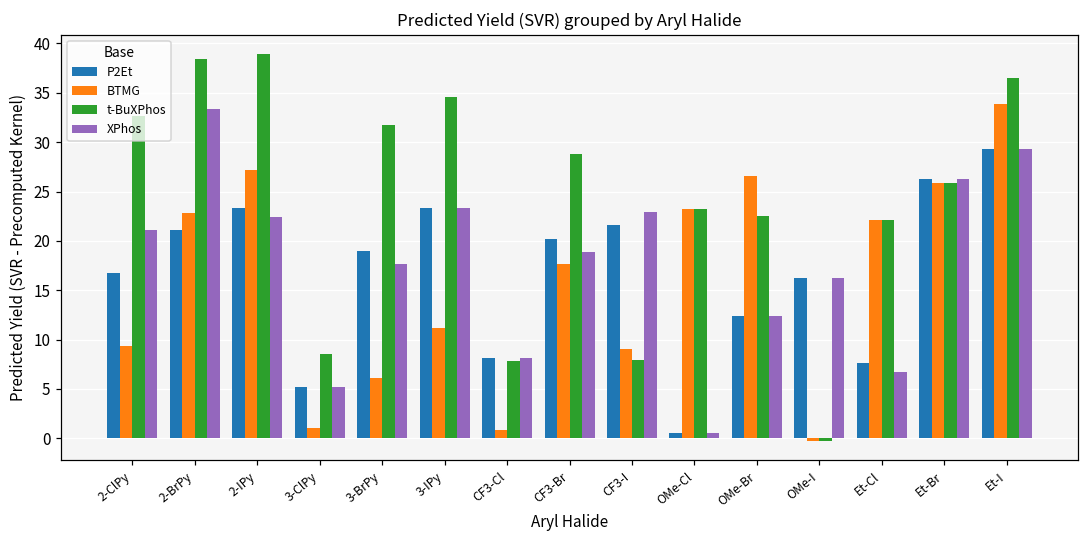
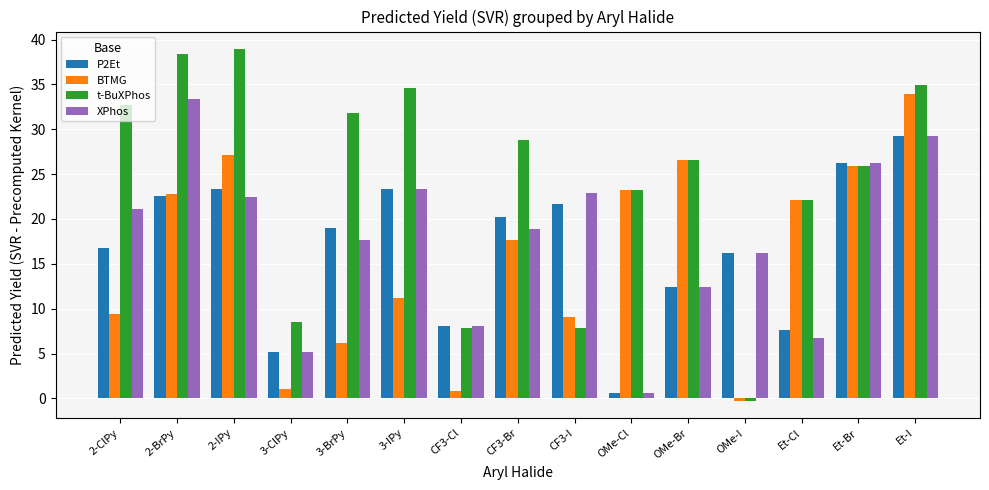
  {
    "P2Et": {
      "2-ClPy": 17,
-     "2-BrPy": 21,
+     "2-BrPy": 23,
      "2-IPy": 23,
      "3-ClPy": 5,
      "3-BrPy": 19,
      "3-IPy": 23,
      "CF3-Cl": 8,
      "CF3-Br": 20,
      "CF3-I": 22,
      "OMe-Cl": 1,
      "OMe-Br": 12,
      "OMe-I": 16,
      "Et-Cl": 8,
      "Et-Br": 26,
      "Et-I": 29
    },
    "BTMG": {
      "2-ClPy": 9,
      "2-BrPy": 23,
      "2-IPy": 27,
      "3-ClPy": 1,
      "3-BrPy": 6,
      "3-IPy": 11,
      "CF3-Cl": 1,
      "CF3-Br": 18,
      "CF3-I": 9,
      "OMe-Cl": 23,
      "OMe-Br": 27,
      "Et-Cl": 22,
      "Et-Br": 26,
      "Et-I": 34
    },
    "t-BuXPhos": {
      "2-BrPy": 38,
      "2-IPy": 39,
      "3-ClPy": 8,
      "3-BrPy": 32,
      "3-IPy": 35,
      "CF3-Cl": 8,
      "CF3-Br": 29,
      "CF3-I": 8,
      "OMe-Cl": 23,
-     "OMe-Br": 22,
+     "OMe-Br": 27,
      "Et-Cl": 22,
      "Et-Br": 26,
-     "Et-I": 37
+     "Et-I": 35
    },
    "XPhos": {
      "2-ClPy": 21,
      "2-BrPy": 33,
      "2-IPy": 22,
      "3-ClPy": 5,
      "3-BrPy": 18,
      "3-IPy": 23,
      "CF3-Cl": 8,
      "CF3-Br": 19,
      "CF3-I": 23,
      "OMe-Cl": 1,
      "OMe-Br": 12,
      "OMe-I": 16,
      "Et-Cl": 7,
      "Et-Br": 26,
      "Et-I": 29
    }
  }
